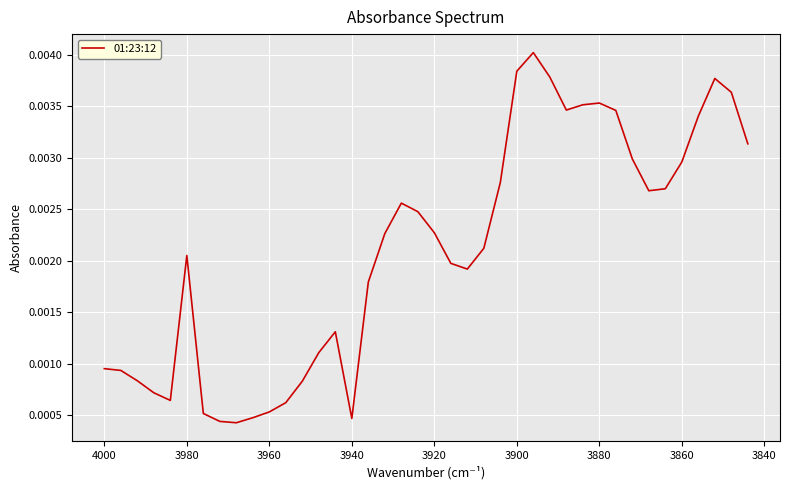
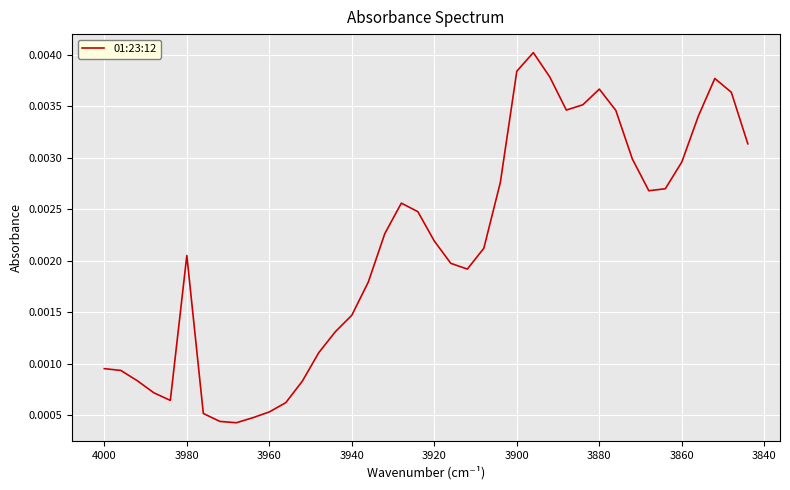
  {
    "4000": 0.00095,
    "3980": 0.00205,
    "3960": 0.00053,
-   "3940": 0.00047,
-   "3920": 0.00227,
+   "3940": 0.00147,
+   "3920": 0.00219,
    "3900": 0.00384,
-   "3880": 0.00353,
+   "3880": 0.00367,
    "3860": 0.00296
  }
